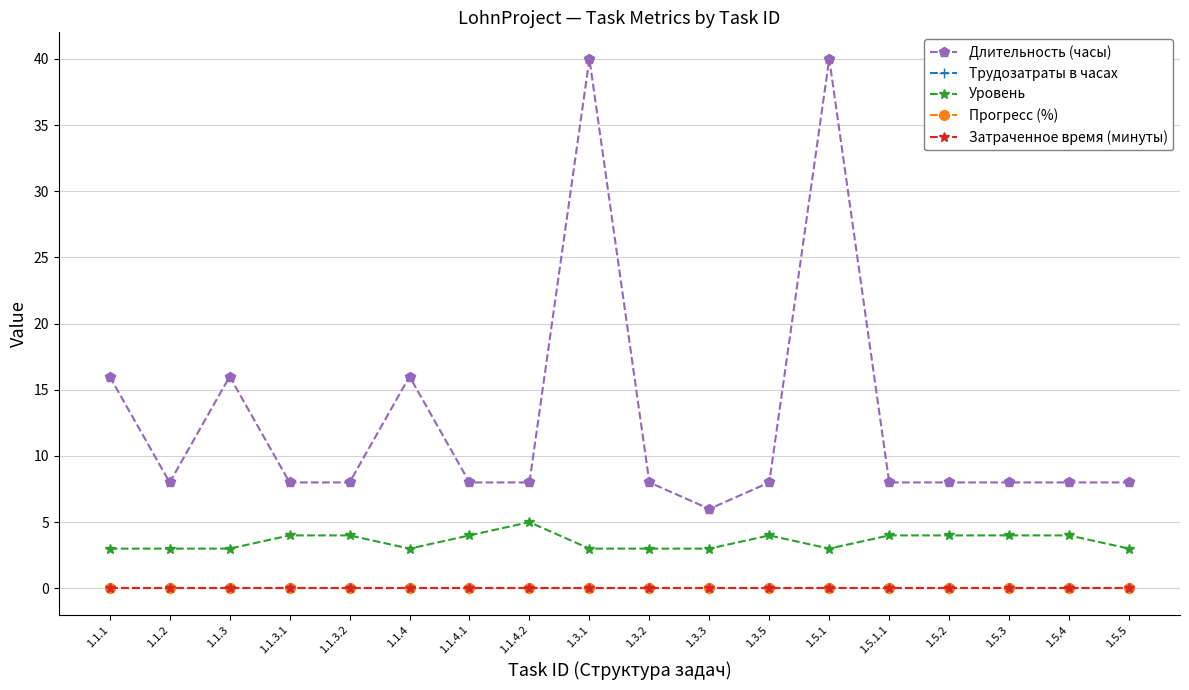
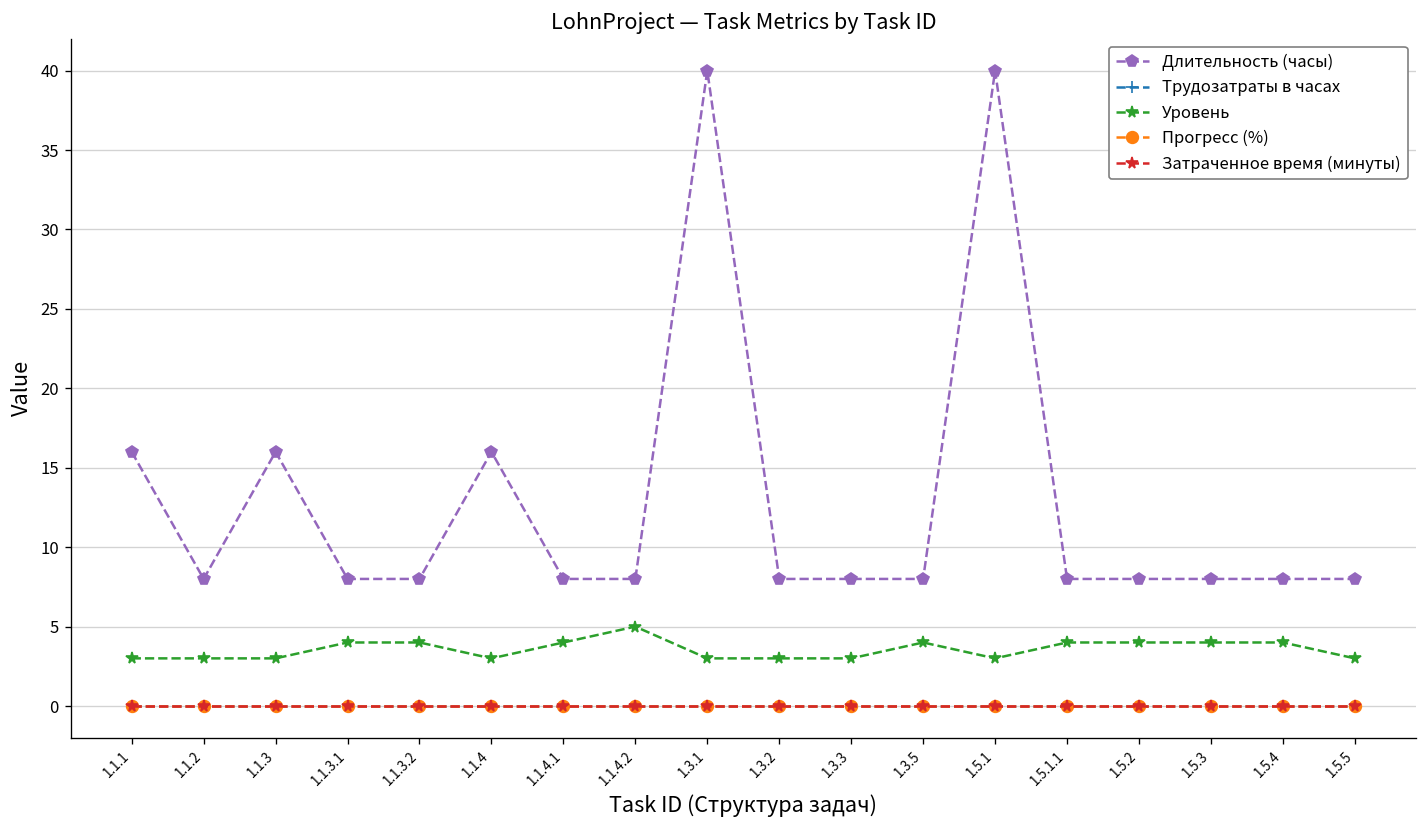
  {
    "Длительность (часы)": {
      "1.1.1": 16,
      "1.1.2": 8,
      "1.1.3": 16,
      "1.1.3.1": 8,
      "1.1.3.2": 8,
      "1.1.4": 16,
      "1.1.4.1": 8,
      "1.1.4.2": 8,
      "1.3.1": 40,
      "1.3.2": 8,
-     "1.3.3": 6,
+     "1.3.3": 8,
      "1.3.5": 8,
      "1.5.1": 40,
      "1.5.1.1": 8,
      "1.5.2": 8,
      "1.5.3": 8,
      "1.5.4": 8,
      "1.5.5": 8
    },
    "Затраченное время (минуты)": {
      "1.1.1": 0,
      "1.1.2": 0,
      "1.1.3": 0,
      "1.1.3.1": 0,
      "1.1.3.2": 0,
      "1.1.4": 0,
      "1.1.4.1": 0,
      "1.1.4.2": 0,
      "1.3.1": 0,
      "1.3.2": 0,
      "1.3.3": 0,
      "1.3.5": 0,
      "1.5.1": 0,
      "1.5.1.1": 0,
      "1.5.2": 0,
      "1.5.3": 0,
      "1.5.4": 0,
      "1.5.5": 0
    },
    "Уровень": {
      "1.1.1": 3,
      "1.1.2": 3,
      "1.1.3": 3,
      "1.1.3.1": 4,
      "1.1.3.2": 4,
      "1.1.4": 3,
      "1.1.4.1": 4,
      "1.1.4.2": 5,
      "1.3.1": 3,
      "1.3.2": 3,
      "1.3.3": 3,
      "1.3.5": 4,
      "1.5.1": 3,
      "1.5.1.1": 4,
      "1.5.2": 4,
      "1.5.3": 4,
      "1.5.4": 4,
      "1.5.5": 3
    }
  }
